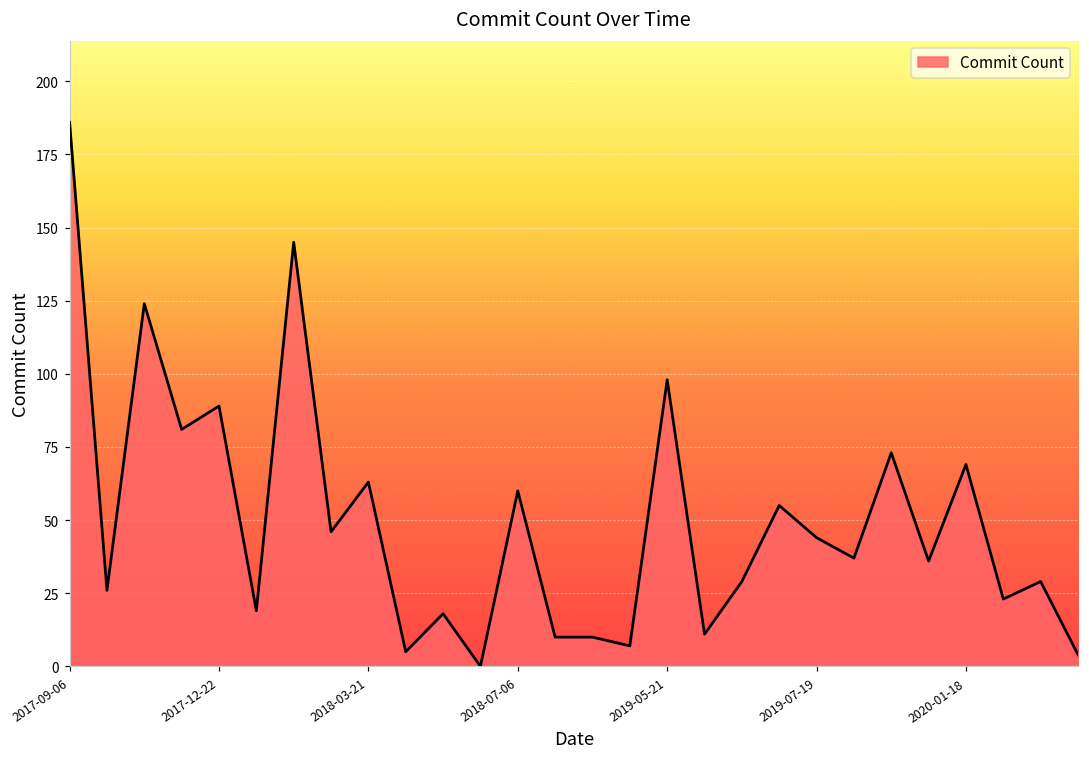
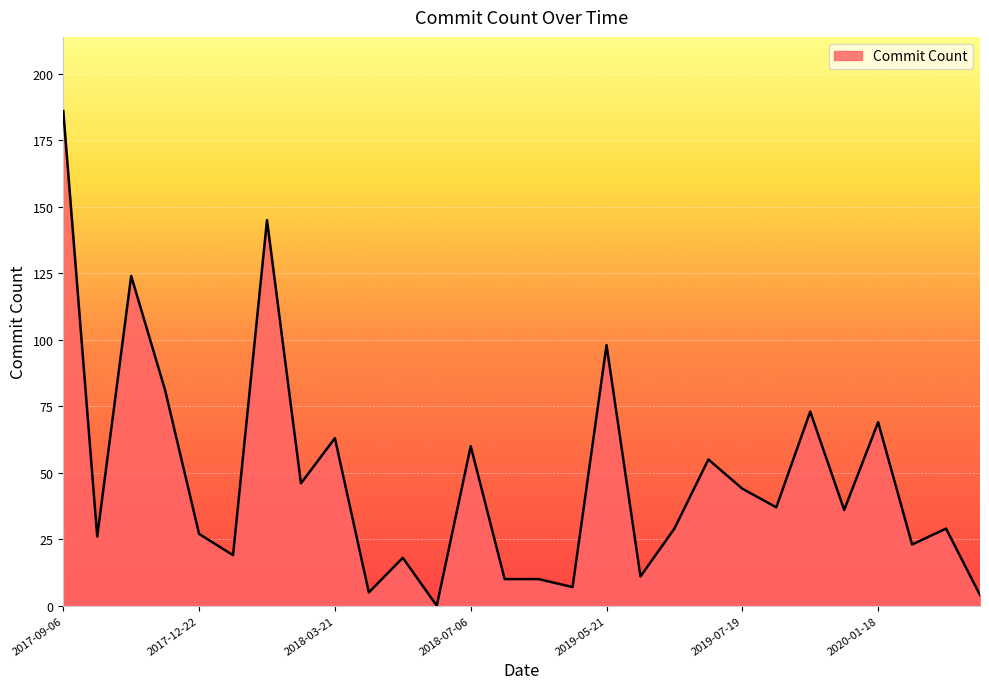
  {
    "2017-09-06": 186,
-   "2017-12-22": 89,
+   "2017-12-22": 27,
    "2018-03-21": 63,
    "2018-07-06": 60,
    "2019-05-21": 98,
    "2019-07-19": 44,
    "2020-01-18": 69
  }
